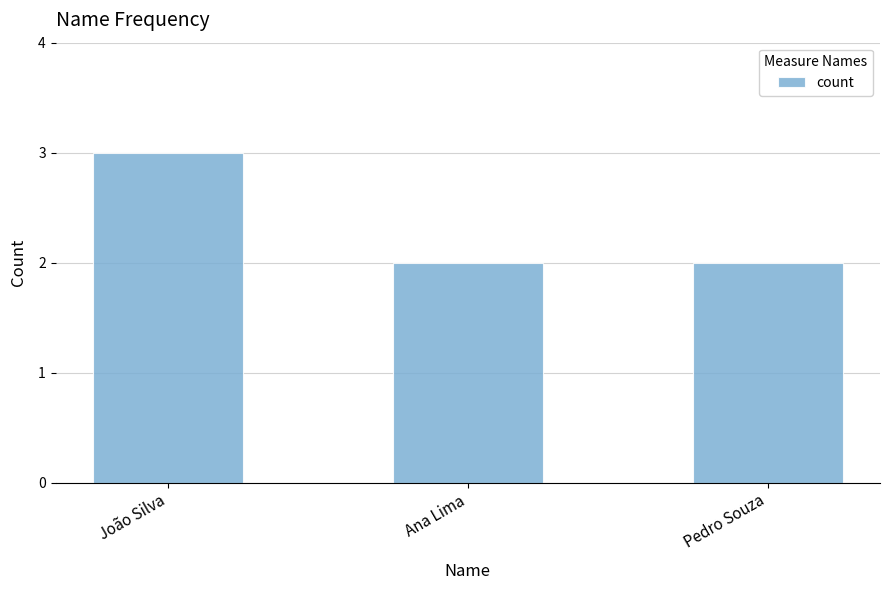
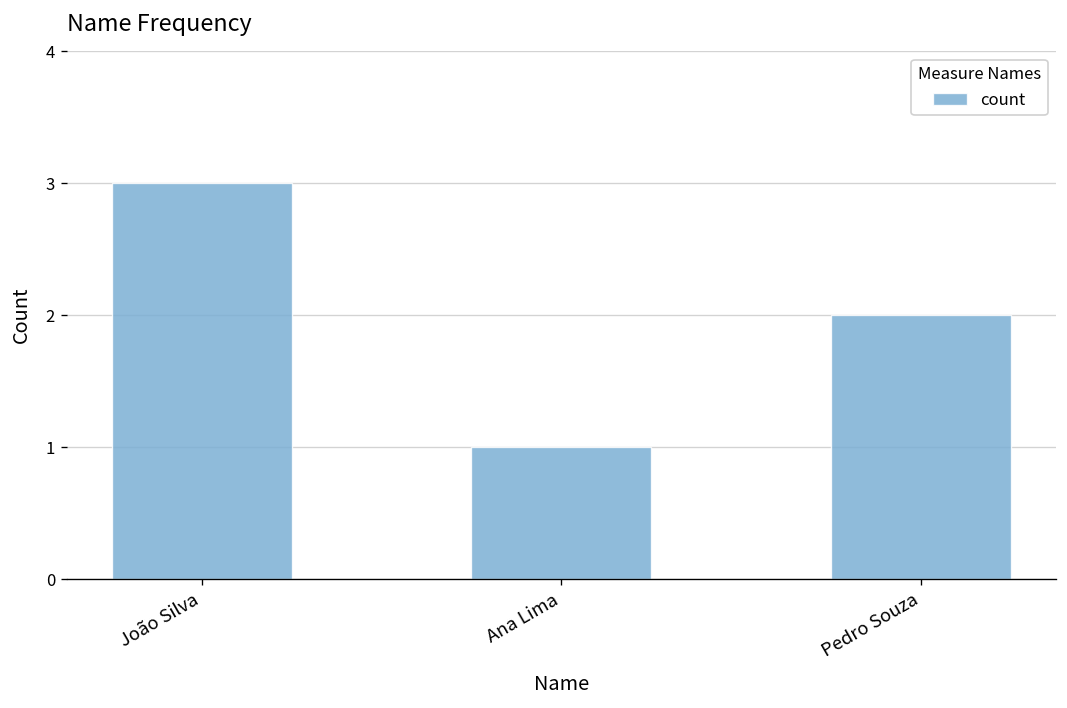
  {
    "João Silva": 3,
-   "Ana Lima": 2,
+   "Ana Lima": 1,
    "Pedro Souza": 2
  }
